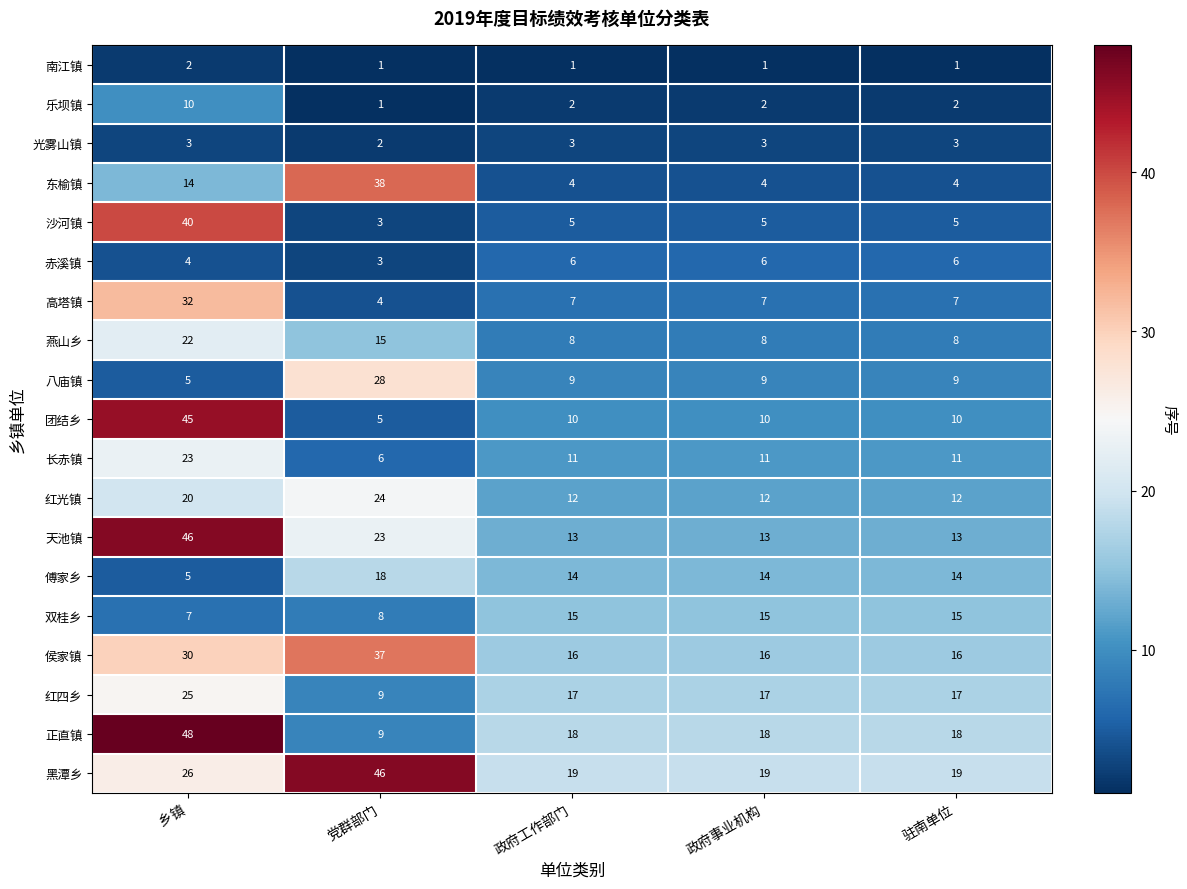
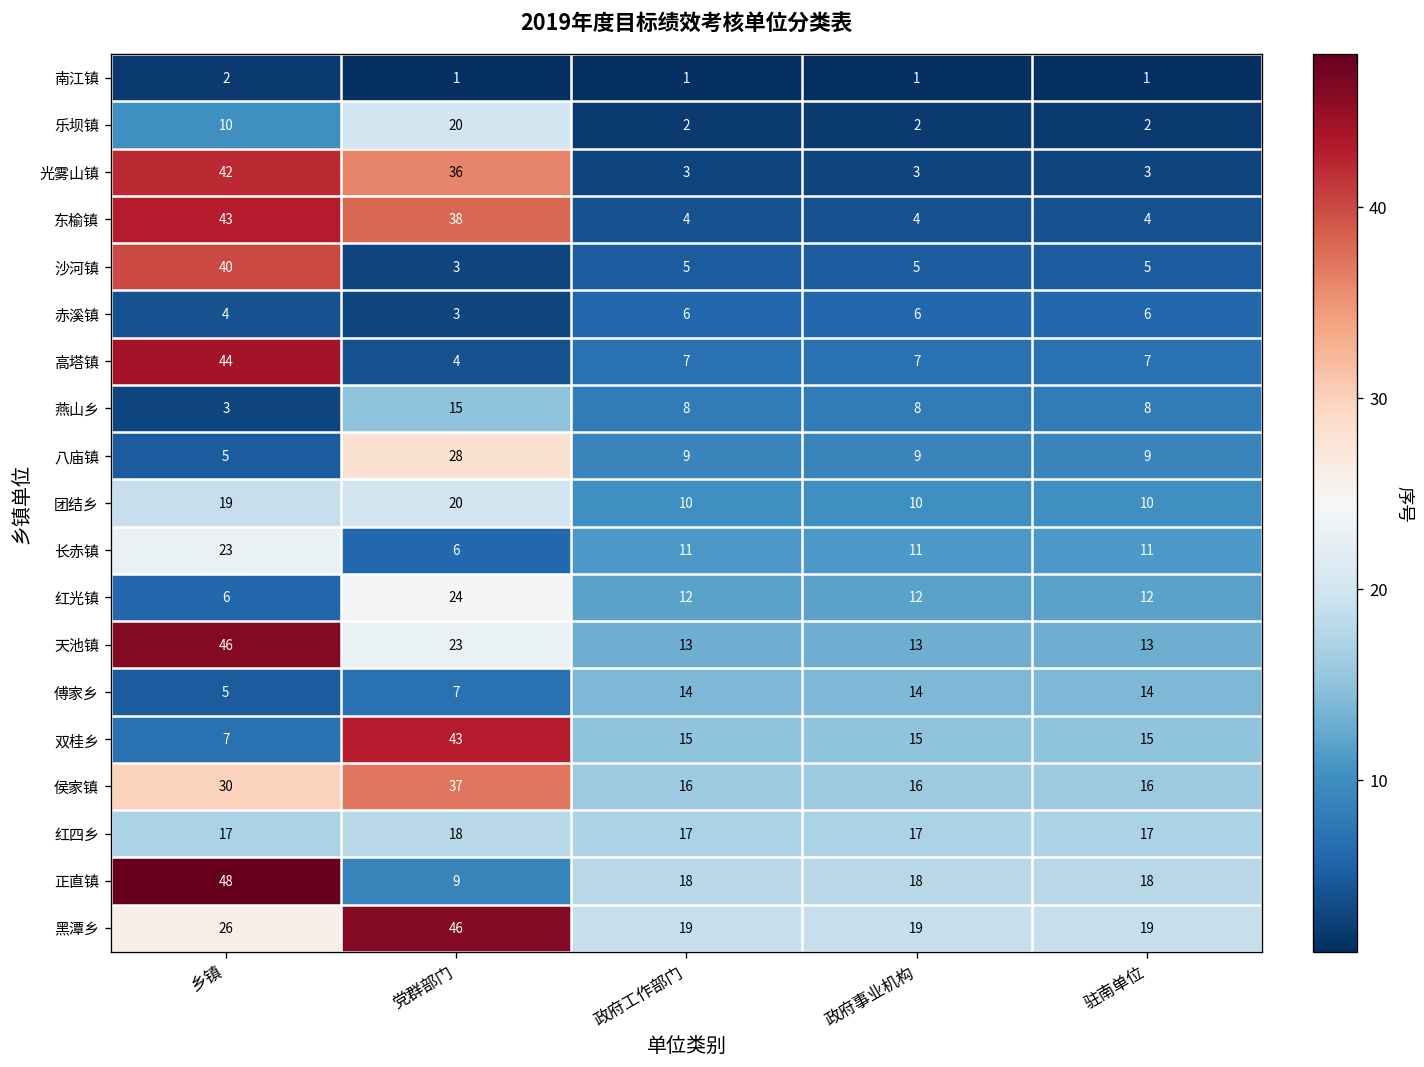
  {
    "南江镇": {
      "乡镇": 2,
      "党群部门": 1,
      "政府工作部门": 1,
      "政府事业机构": 1,
      "驻南单位": 1
    },
    "乐坝镇": {
      "乡镇": 10,
-     "党群部门": 1,
+     "党群部门": 20,
      "政府工作部门": 2,
      "政府事业机构": 2,
      "驻南单位": 2
    },
    "光雾山镇": {
-     "乡镇": 3,
-     "党群部门": 2,
+     "乡镇": 42,
+     "党群部门": 36,
      "政府工作部门": 3,
      "政府事业机构": 3,
      "驻南单位": 3
    },
    "东榆镇": {
-     "乡镇": 14,
+     "乡镇": 43,
      "党群部门": 38,
      "政府工作部门": 4,
      "政府事业机构": 4,
      "驻南单位": 4
    },
    "沙河镇": {
      "乡镇": 40,
      "党群部门": 3,
      "政府工作部门": 5,
      "政府事业机构": 5,
      "驻南单位": 5
    },
    "赤溪镇": {
      "乡镇": 4,
      "党群部门": 3,
      "政府工作部门": 6,
      "政府事业机构": 6,
      "驻南单位": 6
    },
    "高塔镇": {
-     "乡镇": 32,
+     "乡镇": 44,
      "党群部门": 4,
      "政府工作部门": 7,
      "政府事业机构": 7,
      "驻南单位": 7
    },
    "燕山乡": {
-     "乡镇": 22,
+     "乡镇": 3,
      "党群部门": 15,
      "政府工作部门": 8,
      "政府事业机构": 8,
      "驻南单位": 8
    },
    "八庙镇": {
      "乡镇": 5,
      "党群部门": 28,
      "政府工作部门": 9,
      "政府事业机构": 9,
      "驻南单位": 9
    },
    "团结乡": {
-     "乡镇": 45,
-     "党群部门": 5,
+     "乡镇": 19,
+     "党群部门": 20,
      "政府工作部门": 10,
      "政府事业机构": 10,
      "驻南单位": 10
    },
    "长赤镇": {
      "乡镇": 23,
      "党群部门": 6,
      "政府工作部门": 11,
      "政府事业机构": 11,
      "驻南单位": 11
    },
    "红光镇": {
-     "乡镇": 20,
+     "乡镇": 6,
      "党群部门": 24,
      "政府工作部门": 12,
      "政府事业机构": 12,
      "驻南单位": 12
    },
    "天池镇": {
      "乡镇": 46,
      "党群部门": 23,
      "政府工作部门": 13,
      "政府事业机构": 13,
      "驻南单位": 13
    },
    "傅家乡": {
      "乡镇": 5,
-     "党群部门": 18,
+     "党群部门": 7,
      "政府工作部门": 14,
      "政府事业机构": 14,
      "驻南单位": 14
    },
    "双桂乡": {
      "乡镇": 7,
-     "党群部门": 8,
+     "党群部门": 43,
      "政府工作部门": 15,
      "政府事业机构": 15,
      "驻南单位": 15
    },
    "侯家镇": {
      "乡镇": 30,
      "党群部门": 37,
      "政府工作部门": 16,
      "政府事业机构": 16,
      "驻南单位": 16
    },
    "红四乡": {
-     "乡镇": 25,
-     "党群部门": 9,
+     "乡镇": 17,
+     "党群部门": 18,
      "政府工作部门": 17,
      "政府事业机构": 17,
      "驻南单位": 17
    },
    "正直镇": {
      "乡镇": 48,
      "党群部门": 9,
      "政府工作部门": 18,
      "政府事业机构": 18,
      "驻南单位": 18
    },
    "黑潭乡": {
      "乡镇": 26,
      "党群部门": 46,
      "政府工作部门": 19,
      "政府事业机构": 19,
      "驻南单位": 19
    }
  }
